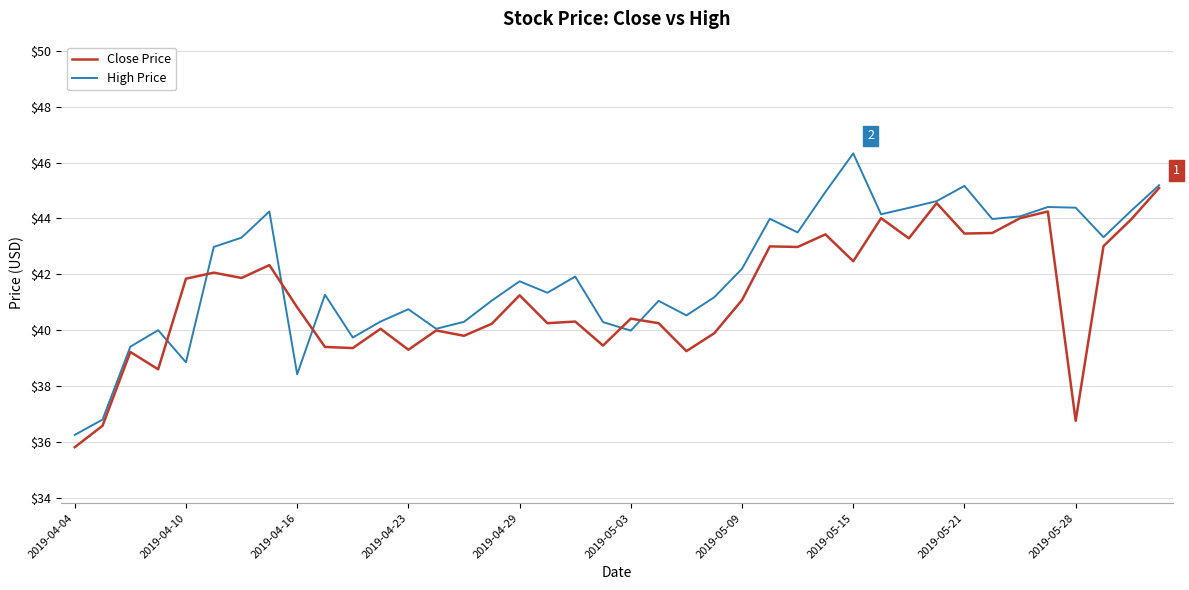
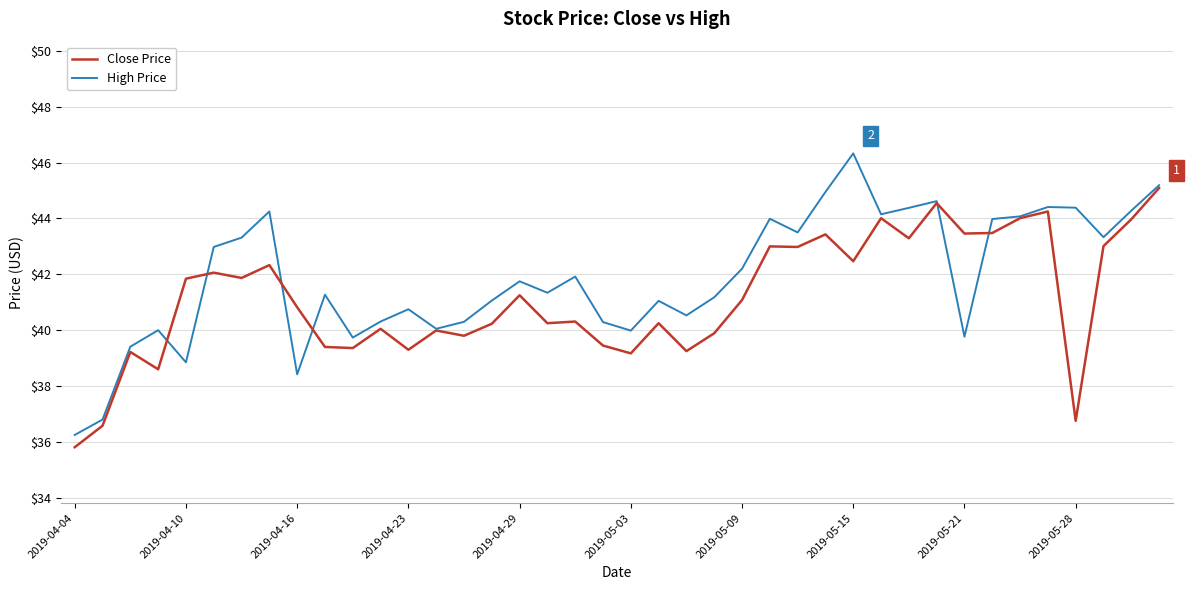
  {
    "Close Price": {
      "2019-04-04": "$35.8",
      "2019-04-10": "$41.8",
      "2019-04-16": "$40.8",
      "2019-04-23": "$39.3",
      "2019-04-29": "$41.3",
-     "2019-05-03": "$40.4",
+     "2019-05-03": "$39.2",
      "2019-05-09": "$41.1",
      "2019-05-15": "$42.5",
      "2019-05-21": "$43.5",
      "2019-05-28": "$36.8"
    },
    "High Price": {
      "2019-04-04": "$36.3",
      "2019-04-10": "$38.9",
      "2019-04-16": "$38.4",
      "2019-04-23": "$40.8",
      "2019-04-29": "$41.8",
      "2019-05-03": "$40.0",
      "2019-05-09": "$42.2",
-     "2019-05-21": "$45.2",
+     "2019-05-21": "$39.8",
      "2019-05-28": "$44.4"
    }
  }
